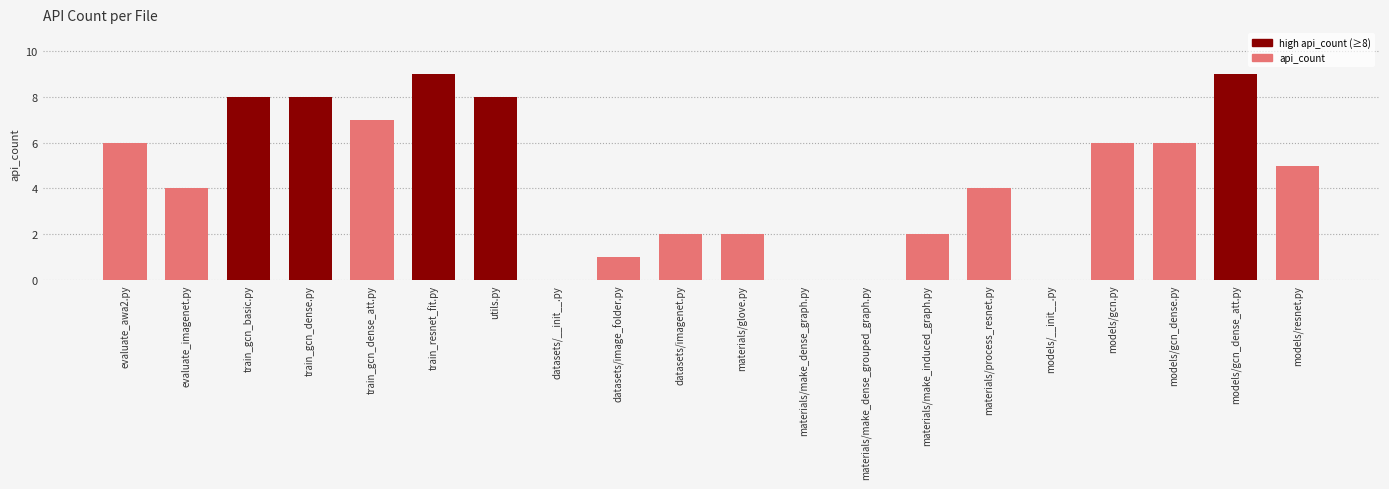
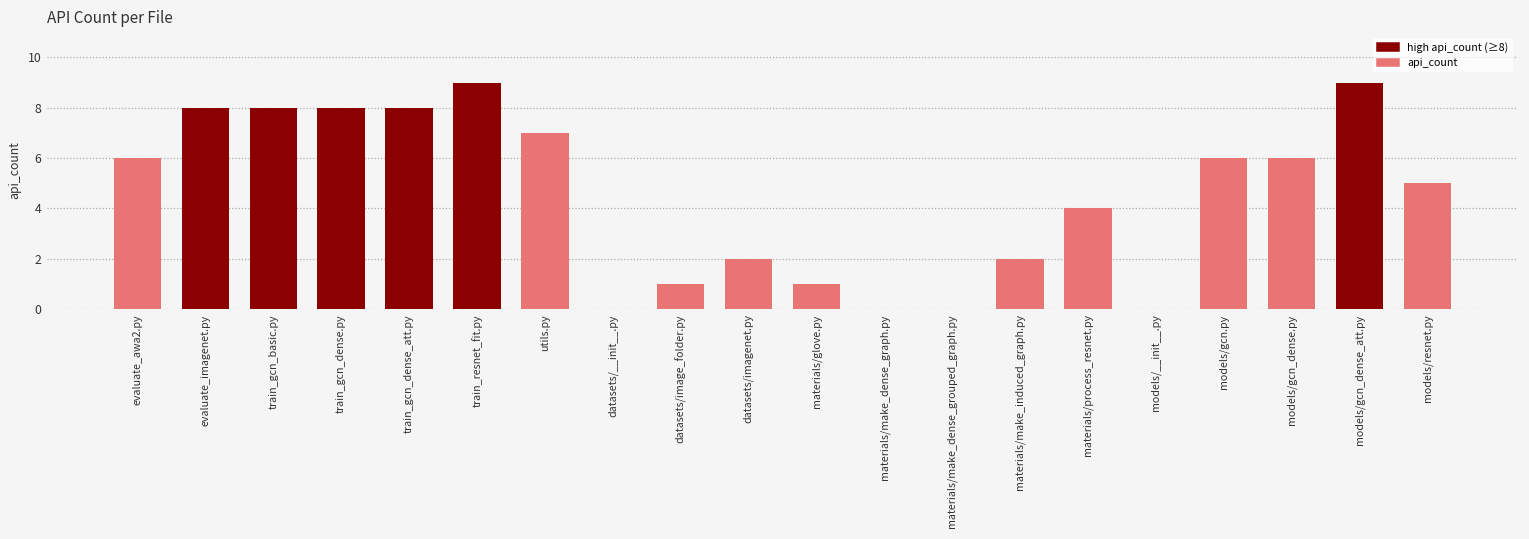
  {
    "evaluate_awa2.py": 6,
-   "evaluate_imagenet.py": 4,
+   "evaluate_imagenet.py": 8,
    "train_gcn_basic.py": 8,
    "train_gcn_dense.py": 8,
-   "train_gcn_dense_att.py": 7,
+   "train_gcn_dense_att.py": 8,
    "train_resnet_fit.py": 9,
-   "utils.py": 8,
+   "utils.py": 7,
    "datasets/__init__.py": 0,
    "datasets/image_folder.py": 1,
    "datasets/imagenet.py": 2,
-   "materials/glove.py": 2,
+   "materials/glove.py": 1,
    "materials/make_dense_graph.py": 0,
    "materials/make_dense_grouped_graph.py": 0,
    "materials/make_induced_graph.py": 2,
    "materials/process_resnet.py": 4,
    "models/__init__.py": 0,
    "models/gcn.py": 6,
    "models/gcn_dense.py": 6,
    "models/gcn_dense_att.py": 9,
    "models/resnet.py": 5
  }
